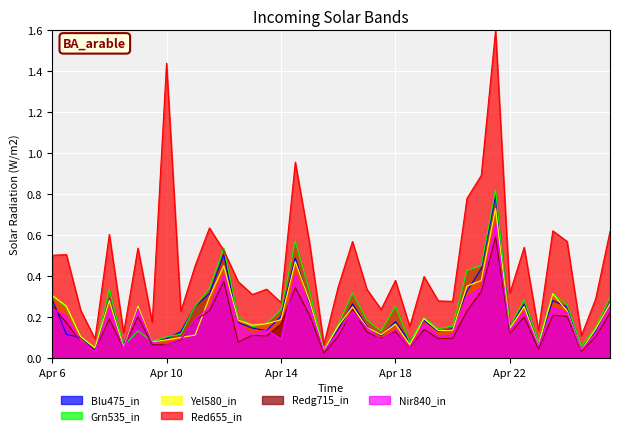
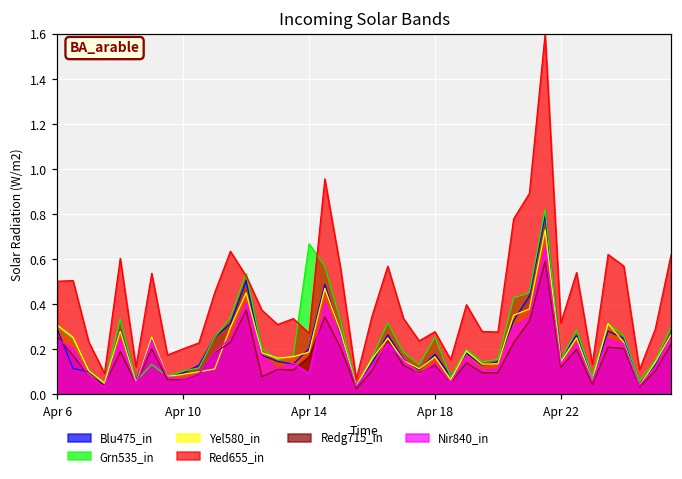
  {
    "Blu475_in": {
      "Apr 6": 0.29,
      "Apr 14": 0.20
    },
    "Grn535_in": {
-     "Apr 14": 0.24,
+     "Apr 14": 0.67,
      "Apr 18": 0.25
    },
    "Yel580_in": {
      "Apr 14": 0.19
    },
    "Red655_in": {
      "Apr 6": 0.50,
-     "Apr 10": 1.44,
+     "Apr 10": 0.20,
      "Apr 14": 0.27,
-     "Apr 18": 0.38,
+     "Apr 18": 0.28,
      "Apr 22": 0.32
    },
    "Redg715_in": {
      "Apr 14": 0.17,
      "Apr 22": 0.12
    },
    "Nir840_in": {
      "Apr 14": 0.09
    }
  }
